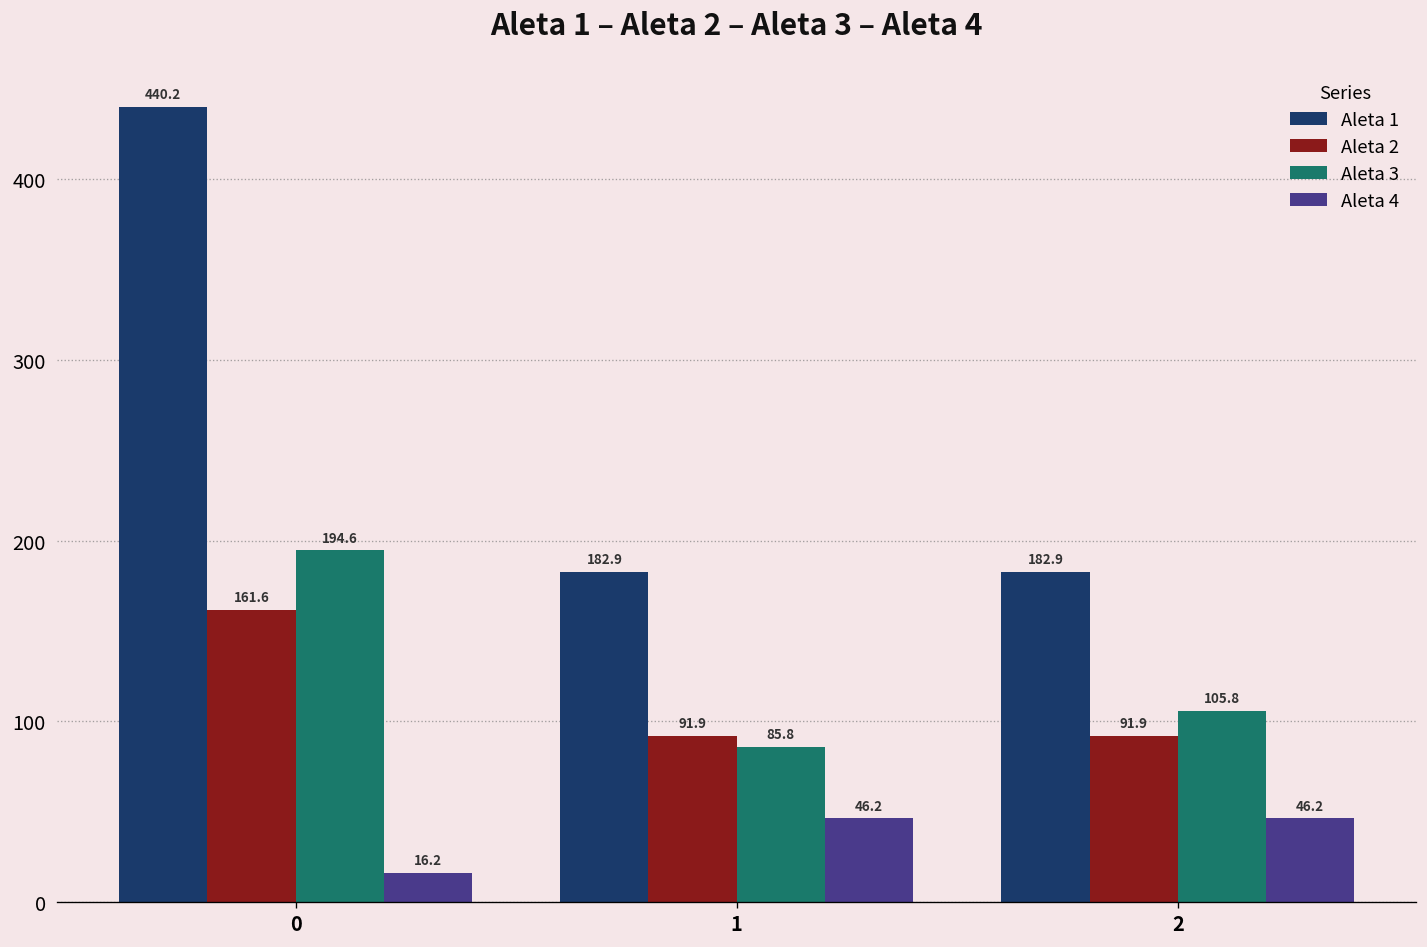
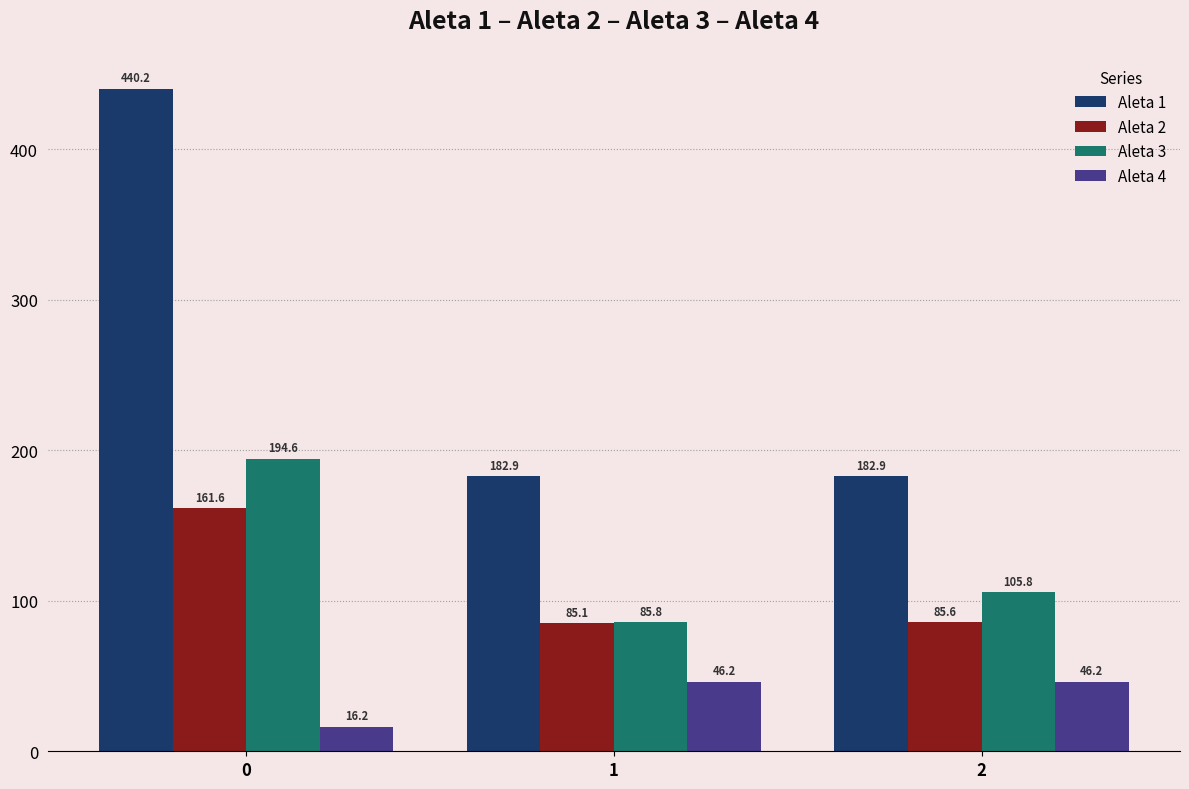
  {
    "Aleta 2": {
      "0": 161.6,
-     "1": 91.9,
-     "2": 91.9
+     "1": 85.1,
+     "2": 85.6
    },
    "Aleta 3": {
      "0": 194.6,
      "1": 85.8,
      "2": 105.8
    }
  }
